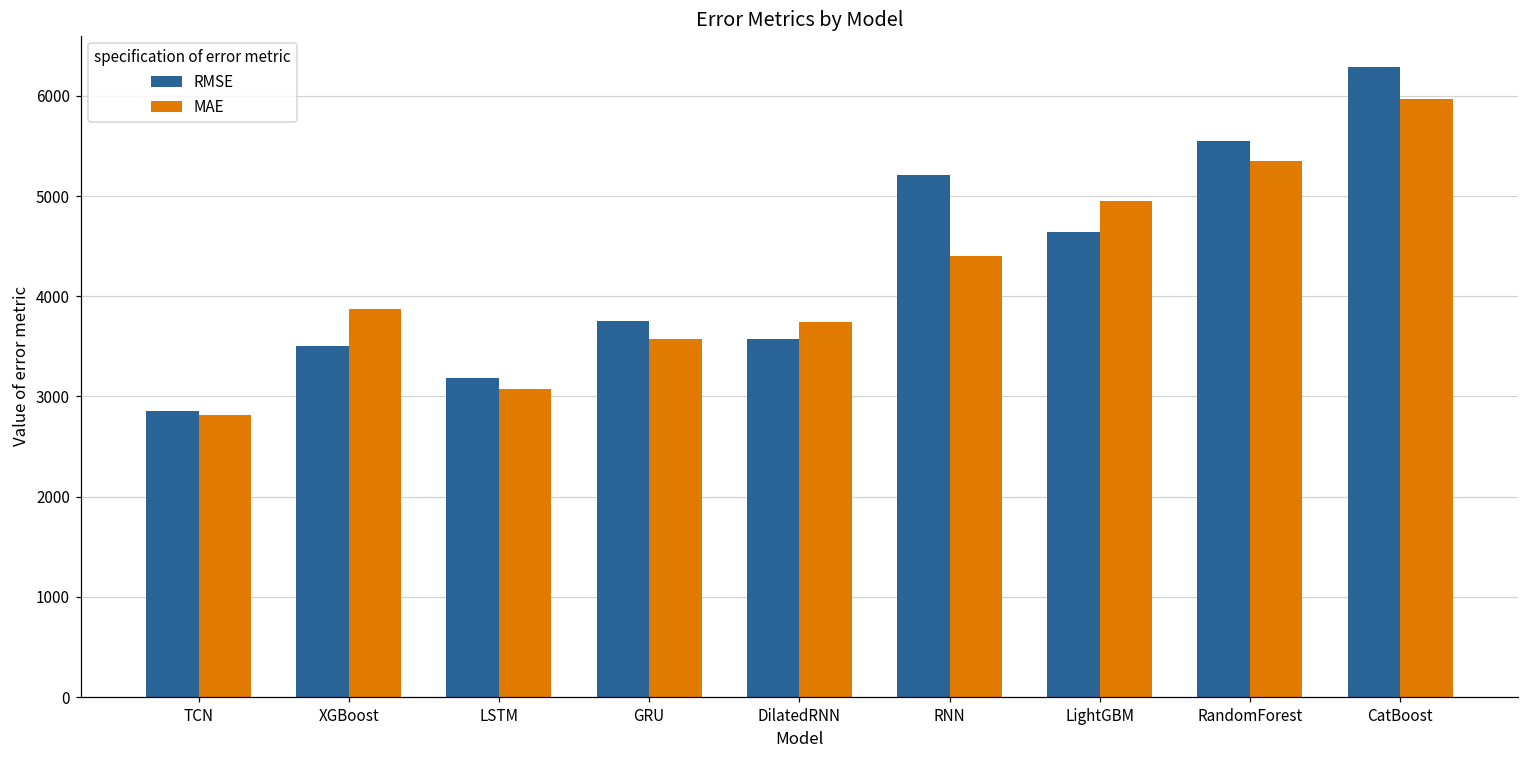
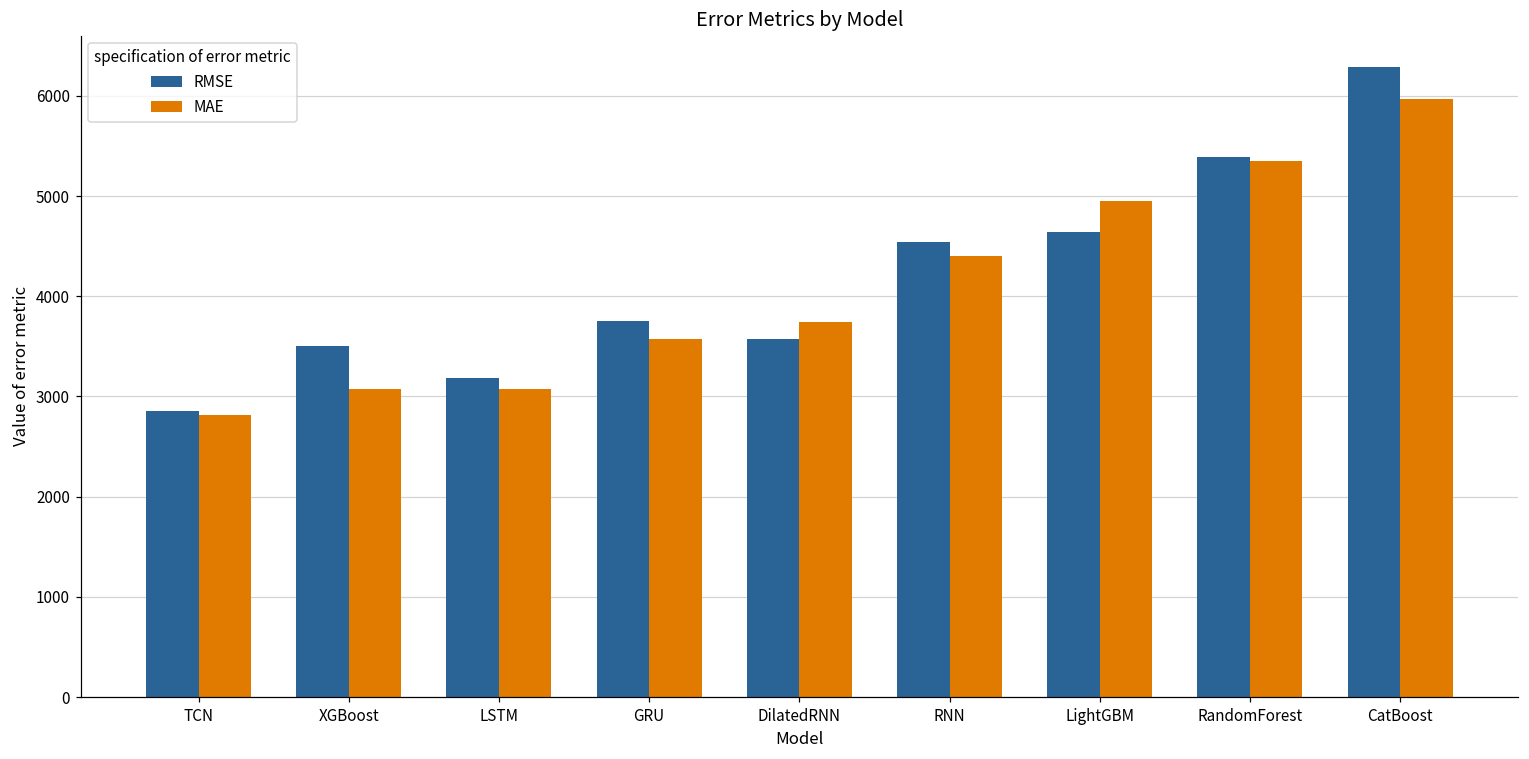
  {
    "RMSE": {
      "TCN": 2900,
      "XGBoost": 3500,
      "LSTM": 3200,
      "GRU": 3800,
      "DilatedRNN": 3600,
-     "RNN": 5200,
+     "RNN": 4500,
      "LightGBM": 4600,
-     "RandomForest": 5500,
+     "RandomForest": 5400,
      "CatBoost": 6300
    },
    "MAE": {
      "TCN": 2800,
-     "XGBoost": 3900,
+     "XGBoost": 3100,
      "LSTM": 3100,
      "GRU": 3600,
      "DilatedRNN": 3700,
      "RNN": 4400,
      "LightGBM": 5000,
      "RandomForest": 5300,
      "CatBoost": 6000
    }
  }
